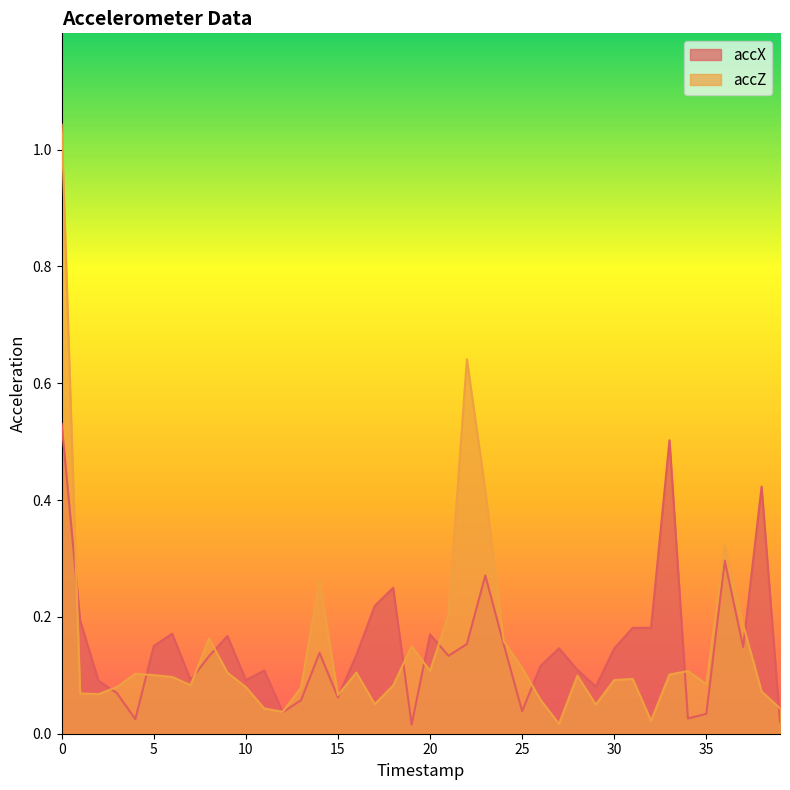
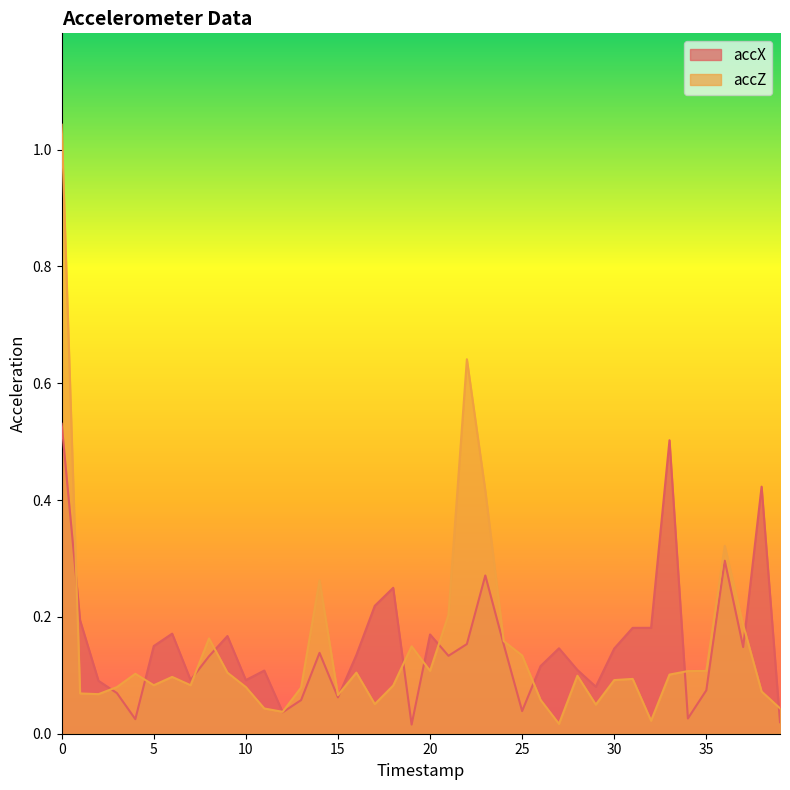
  {
    "accX": {
      "0": 0.53,
      "5": 0.15,
      "10": 0.09,
      "20": 0.17,
      "25": 0.04,
      "30": 0.15,
-     "35": 0.03
+     "35": 0.07
    },
    "accZ": {
      "0": 1.04,
-     "5": 0.10,
+     "5": 0.08,
      "10": 0.08,
      "20": 0.11,
-     "25": 0.11,
+     "25": 0.13,
      "30": 0.09,
-     "35": 0.08
+     "35": 0.11
    }
  }
